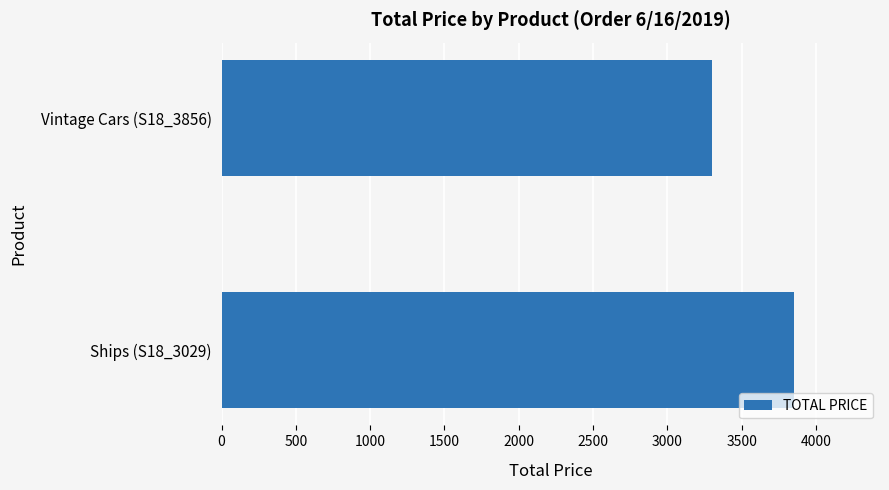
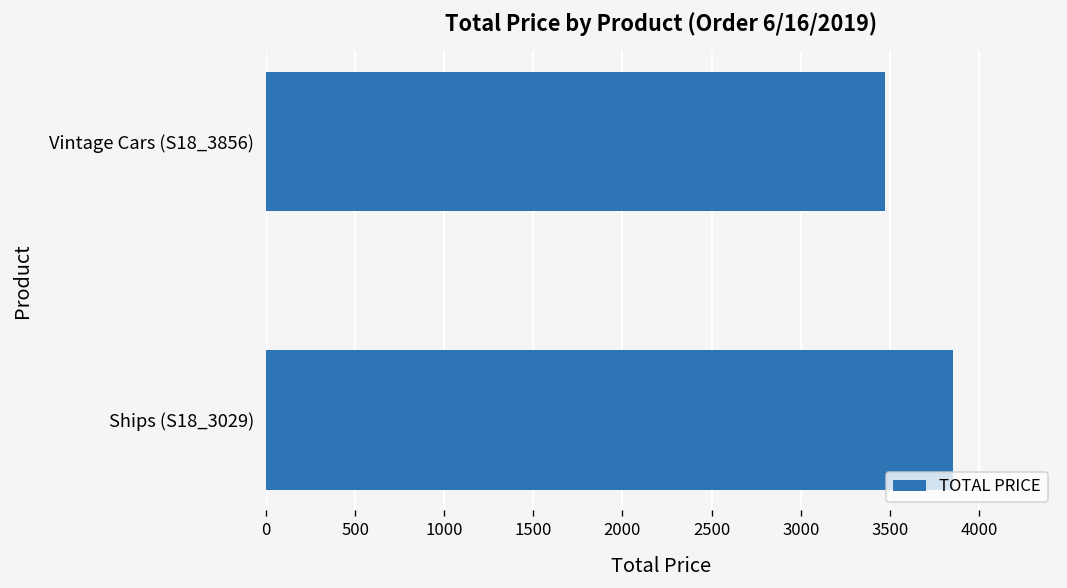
  {
-   "Vintage Cars (S18_3856)": 3300,
+   "Vintage Cars (S18_3856)": 3470,
    "Ships (S18_3029)": 3850
  }
